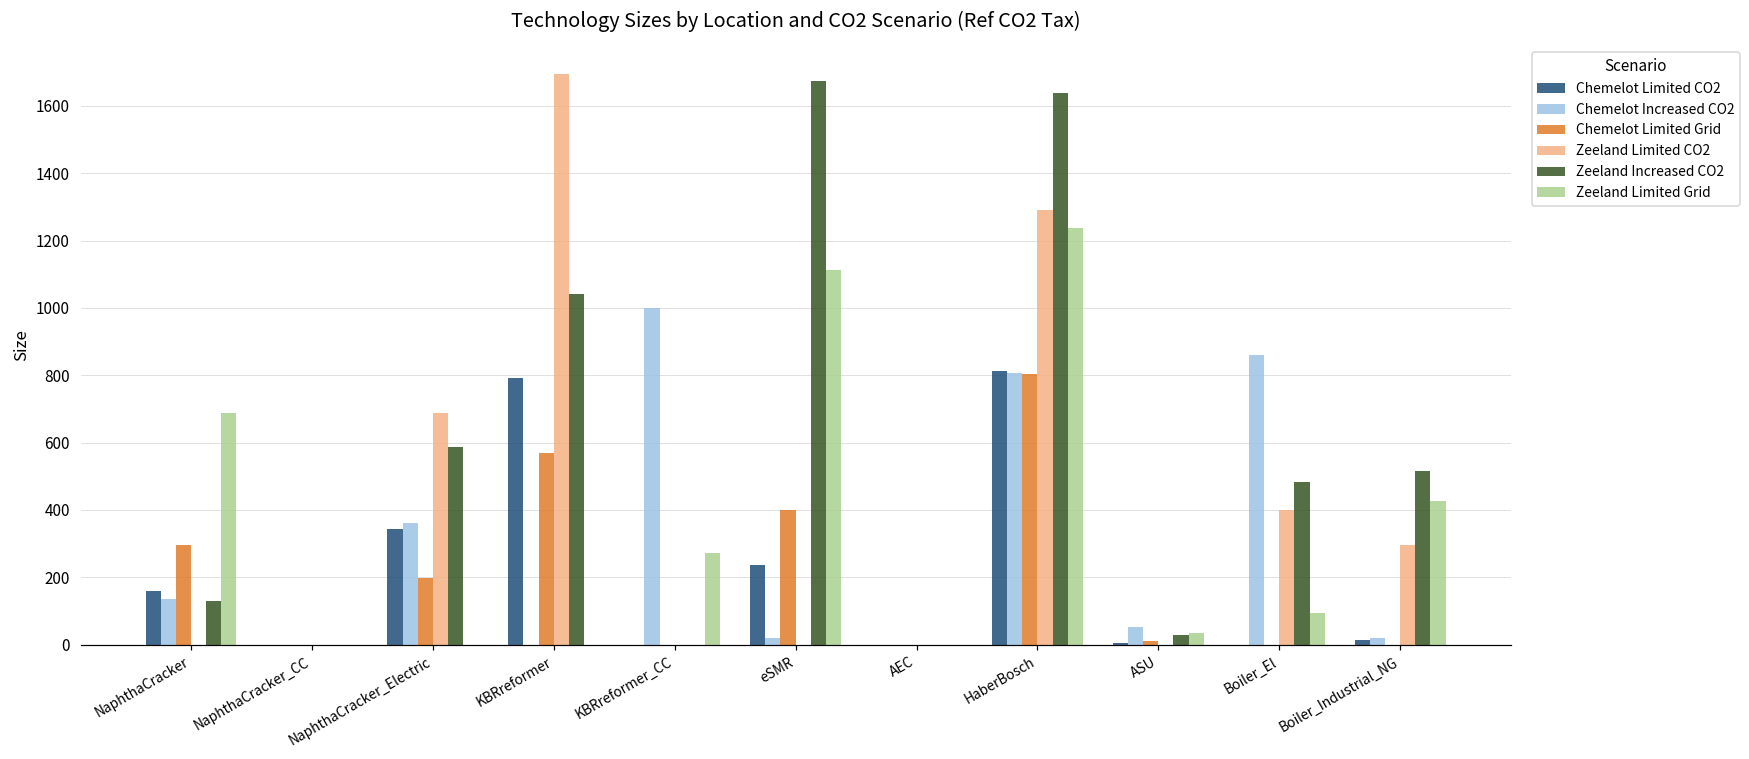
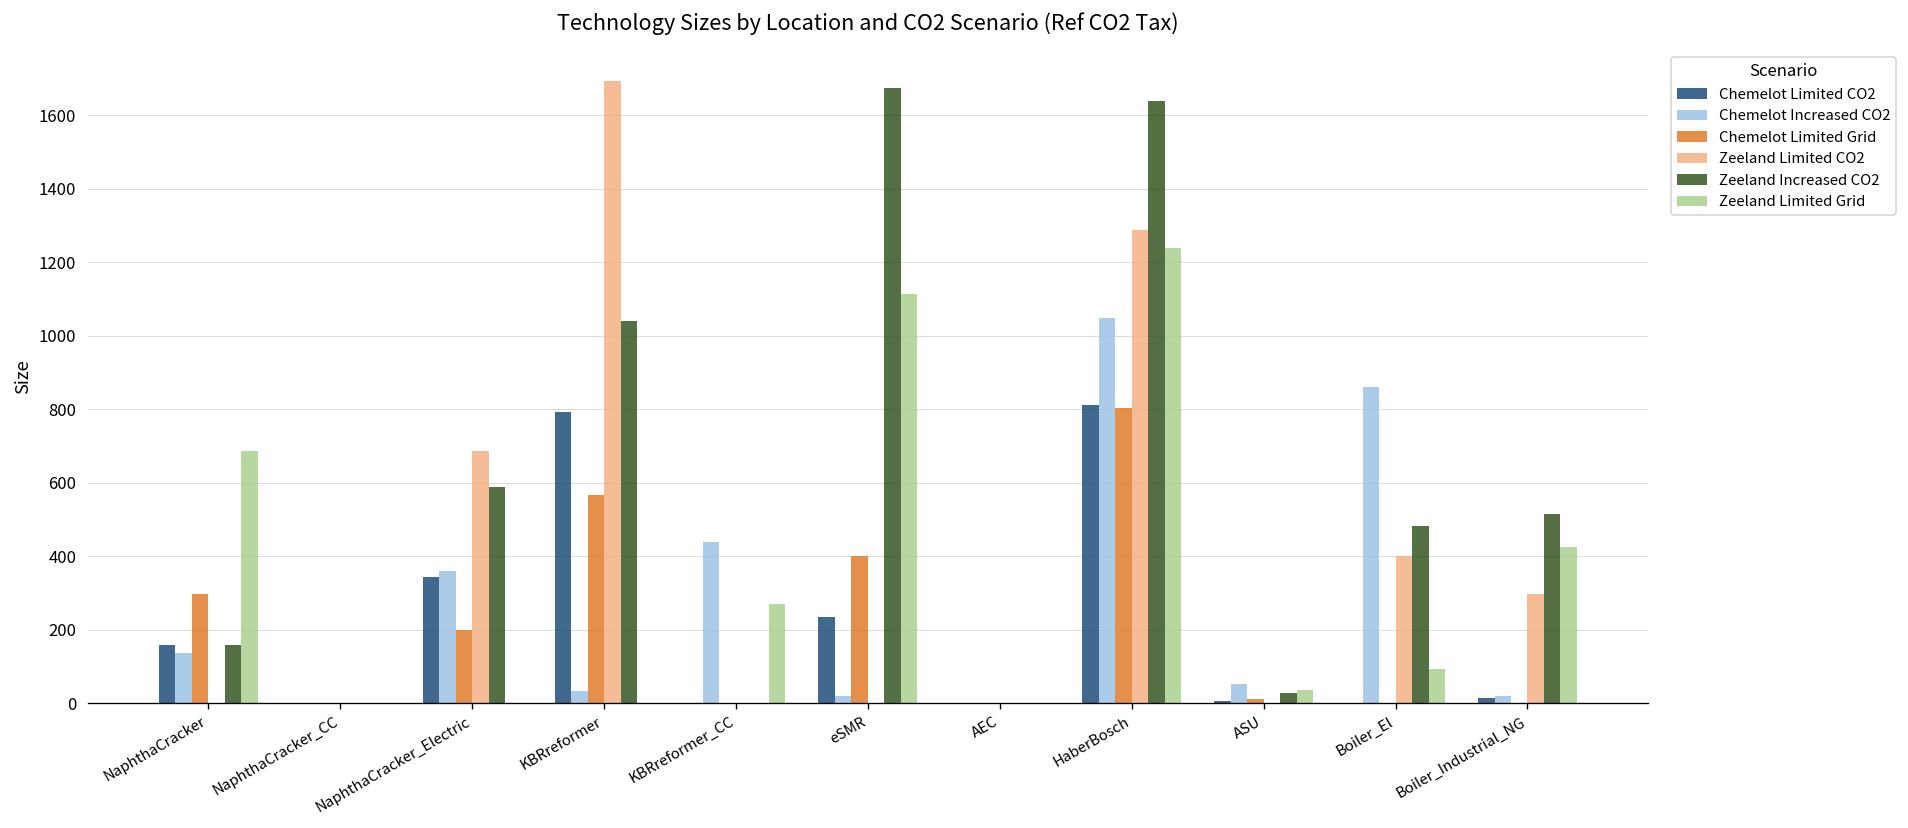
  {
    "Chemelot Limited CO2": {
      "NaphthaCracker": 160,
      "NaphthaCracker_CC": 0,
      "NaphthaCracker_Electric": 340,
      "KBRreformer": 790,
      "KBRreformer_CC": 0,
      "eSMR": 240,
      "AEC": 0,
      "HaberBosch": 810,
      "Boiler_El": 0,
      "Boiler_Industrial_NG": 10
    },
    "Chemelot Increased CO2": {
      "NaphthaCracker": 140,
      "NaphthaCracker_CC": 0,
      "NaphthaCracker_Electric": 360,
-     "KBRreformer": 0,
-     "KBRreformer_CC": 1000,
+     "KBRreformer": 30,
+     "KBRreformer_CC": 440,
      "eSMR": 20,
      "AEC": 0,
-     "HaberBosch": 810,
+     "HaberBosch": 1050,
      "ASU": 50,
      "Boiler_El": 860,
      "Boiler_Industrial_NG": 20
    },
    "Chemelot Limited Grid": {
      "NaphthaCracker": 300,
      "NaphthaCracker_CC": 0,
      "NaphthaCracker_Electric": 200,
      "KBRreformer": 570,
      "KBRreformer_CC": 0,
      "eSMR": 400,
      "AEC": 0,
      "HaberBosch": 800,
      "ASU": 10,
      "Boiler_El": 0,
      "Boiler_Industrial_NG": 0
    },
    "Zeeland Limited CO2": {
      "NaphthaCracker": 0,
      "NaphthaCracker_CC": 0,
      "NaphthaCracker_Electric": 690,
      "KBRreformer": 1690,
      "KBRreformer_CC": 0,
      "eSMR": 0,
      "AEC": 0,
      "HaberBosch": 1290,
      "ASU": 0,
      "Boiler_El": 400,
      "Boiler_Industrial_NG": 300
    },
    "Zeeland Increased CO2": {
-     "NaphthaCracker": 130,
+     "NaphthaCracker": 160,
      "NaphthaCracker_CC": 0,
      "NaphthaCracker_Electric": 590,
      "KBRreformer": 1040,
      "KBRreformer_CC": 0,
      "eSMR": 1670,
      "AEC": 0,
      "HaberBosch": 1640,
      "ASU": 30,
      "Boiler_El": 480,
      "Boiler_Industrial_NG": 510
    },
    "Zeeland Limited Grid": {
      "NaphthaCracker": 690,
      "NaphthaCracker_CC": 0,
      "NaphthaCracker_Electric": 0,
      "KBRreformer": 0,
      "KBRreformer_CC": 270,
      "eSMR": 1110,
      "AEC": 0,
      "HaberBosch": 1240,
      "ASU": 40,
      "Boiler_El": 90,
      "Boiler_Industrial_NG": 430
    }
  }
